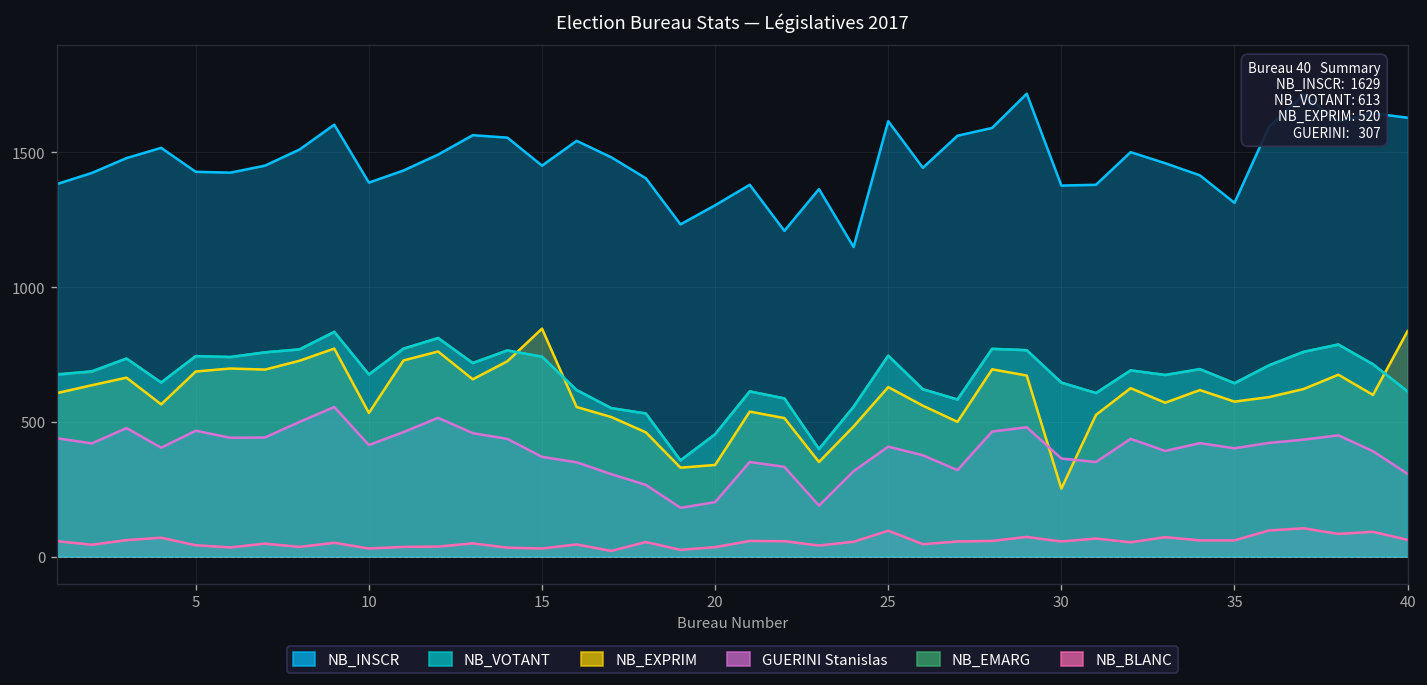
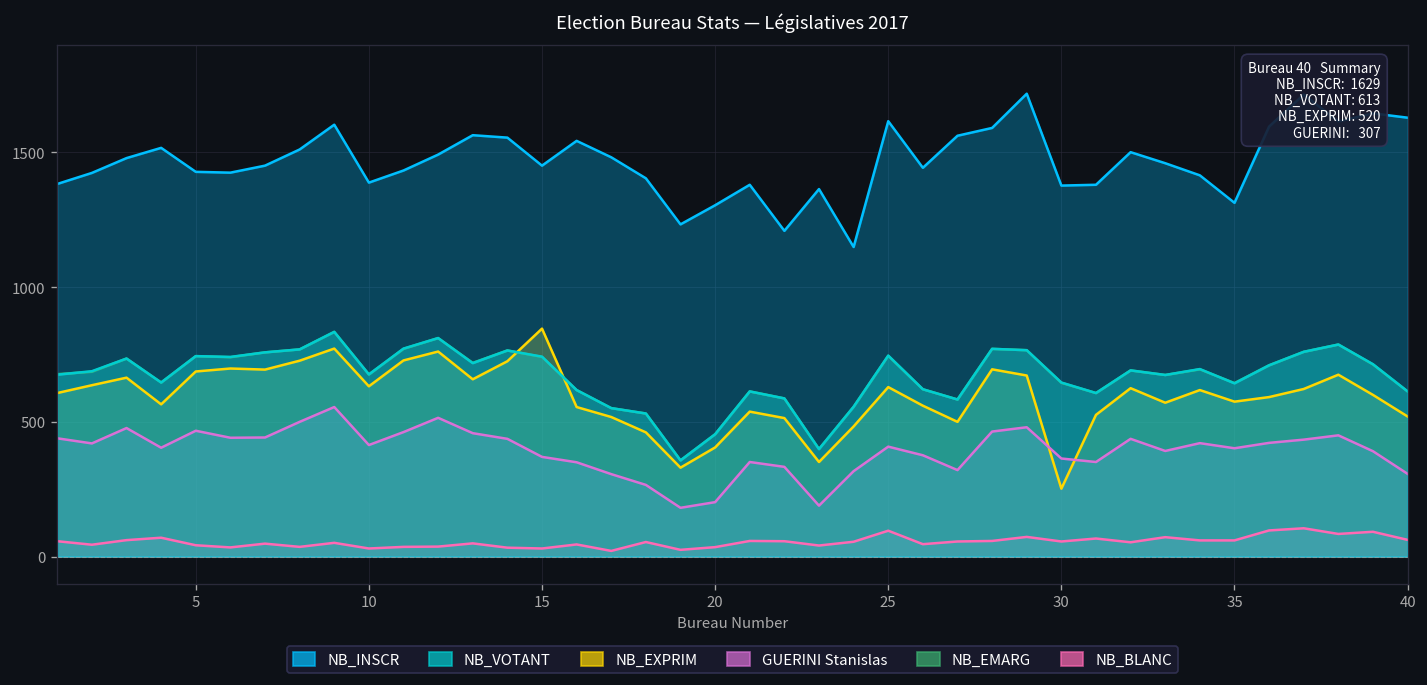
  {
    "NB_EXPRIM": {
      "5": 690,
-     "10": 530,
+     "10": 630,
      "15": 850,
-     "20": 340,
+     "20": 410,
      "25": 630,
      "30": 250,
      "35": 580,
-     "40": 840
+     "40": 520
    }
  }
